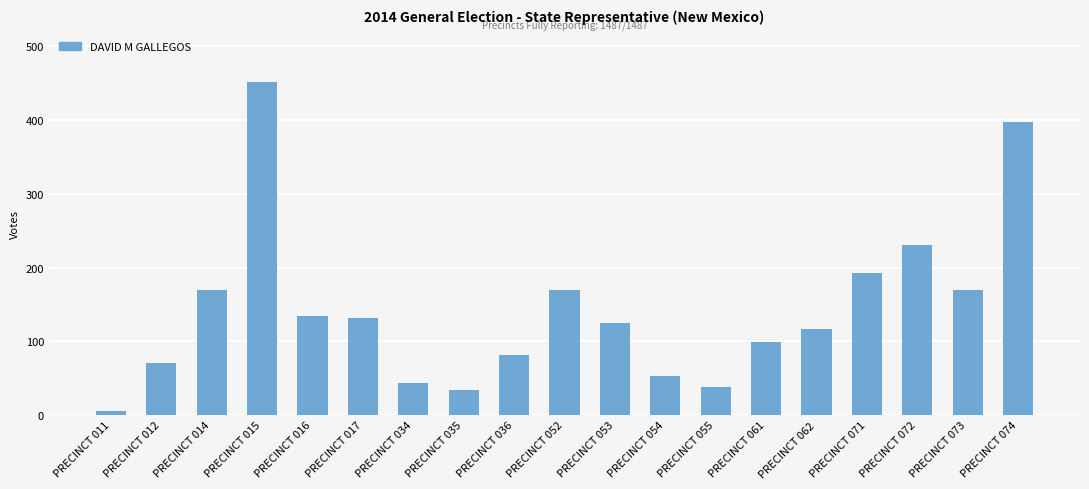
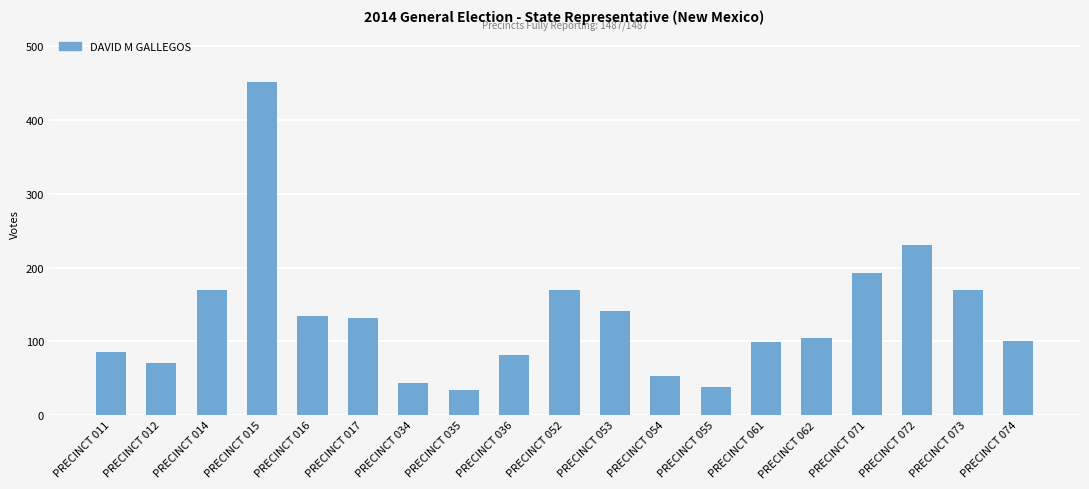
  {
-   "PRECINCT 011": 10,
+   "PRECINCT 011": 90,
    "PRECINCT 012": 70,
    "PRECINCT 014": 170,
    "PRECINCT 015": 450,
    "PRECINCT 016": 130,
    "PRECINCT 017": 130,
    "PRECINCT 034": 40,
    "PRECINCT 035": 30,
    "PRECINCT 036": 80,
    "PRECINCT 052": 170,
-   "PRECINCT 053": 130,
+   "PRECINCT 053": 140,
    "PRECINCT 054": 50,
    "PRECINCT 055": 40,
    "PRECINCT 061": 100,
-   "PRECINCT 062": 120,
+   "PRECINCT 062": 110,
    "PRECINCT 071": 190,
    "PRECINCT 072": 230,
    "PRECINCT 073": 170,
-   "PRECINCT 074": 400
+   "PRECINCT 074": 100
  }
